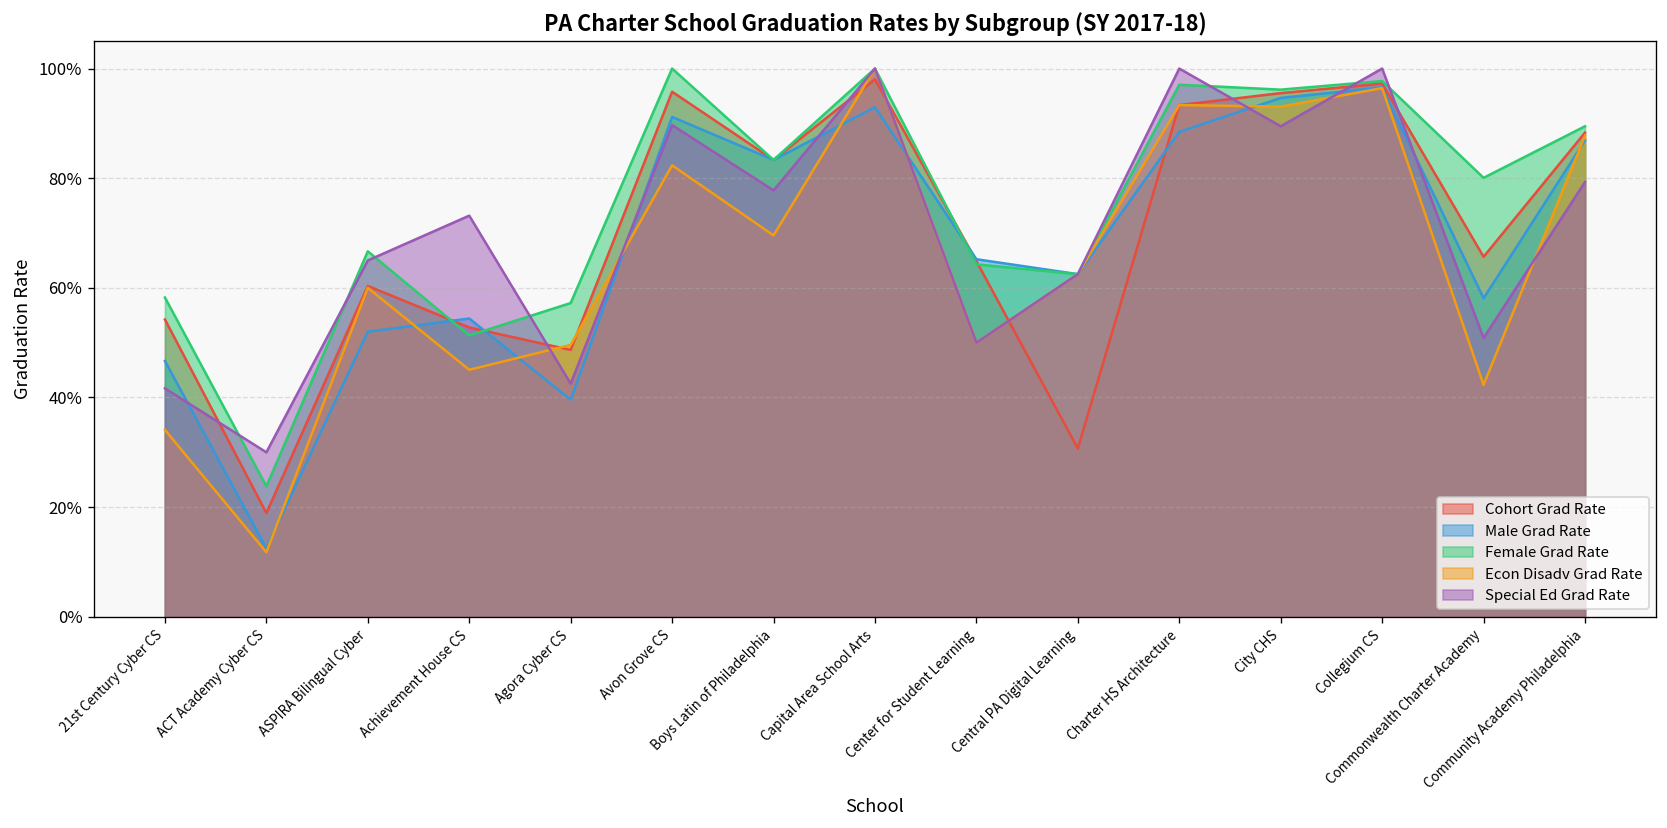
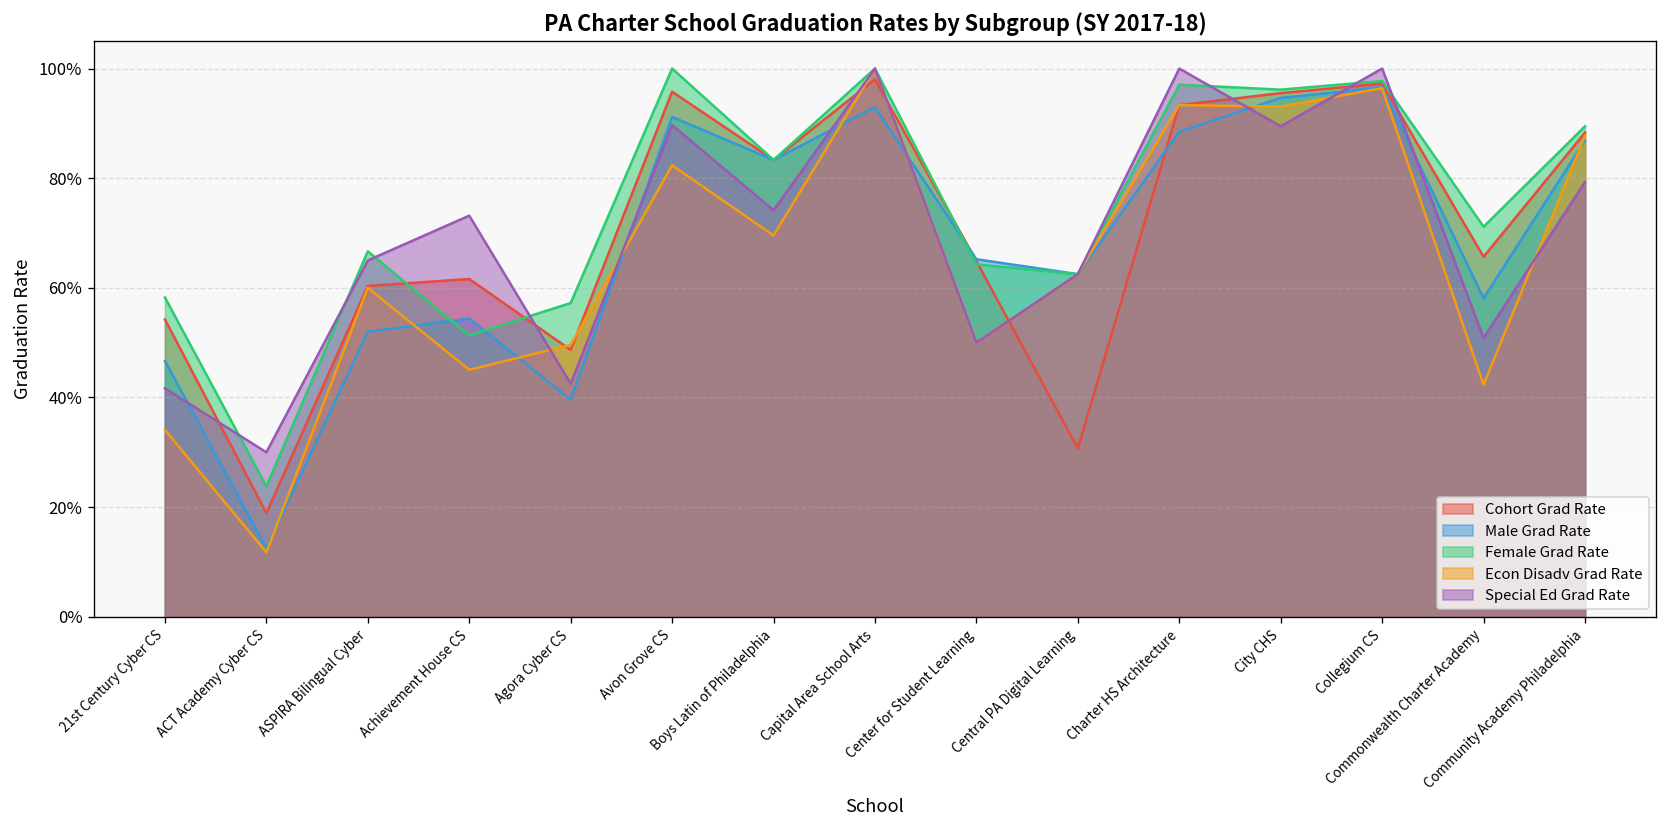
  {
    "Cohort Grad Rate": {
      "21st Century Cyber CS": "54%",
      "ACT Academy Cyber CS": "19%",
-     "Achievement House CS": "53%",
+     "Achievement House CS": "62%",
      "Agora Cyber CS": "49%",
      "Avon Grove CS": "96%",
      "Capital Area School Arts": "98%",
      "Central PA Digital Learning": "31%",
      "City CHS": "96%",
      "Commonwealth Charter Academy": "66%",
      "Community Academy Philadelphia": "88%"
    },
    "Male Grad Rate": {
      "21st Century Cyber CS": "47%",
      "ACT Academy Cyber CS": "13%",
      "ASPIRA Bilingual Cyber": "52%",
      "Achievement House CS": "54%",
      "Agora Cyber CS": "40%",
      "Avon Grove CS": "91%",
      "Capital Area School Arts": "93%",
      "Charter HS Architecture": "88%",
      "City CHS": "95%",
      "Commonwealth Charter Academy": "58%",
      "Community Academy Philadelphia": "87%"
    },
    "Female Grad Rate": {
      "21st Century Cyber CS": "58%",
      "ACT Academy Cyber CS": "24%",
      "ASPIRA Bilingual Cyber": "67%",
      "Achievement House CS": "51%",
      "Agora Cyber CS": "57%",
      "Avon Grove CS": "100%",
      "Center for Student Learning": "64%",
      "Charter HS Architecture": "97%",
      "City CHS": "96%",
-     "Commonwealth Charter Academy": "80%",
+     "Commonwealth Charter Academy": "71%",
      "Community Academy Philadelphia": "89%"
    },
    "Econ Disadv Grad Rate": {
      "21st Century Cyber CS": "34%",
      "ACT Academy Cyber CS": "12%",
      "Achievement House CS": "45%",
      "Agora Cyber CS": "50%",
      "Avon Grove CS": "82%",
      "Boys Latin of Philadelphia": "70%",
      "City CHS": "93%",
      "Commonwealth Charter Academy": "42%",
      "Community Academy Philadelphia": "88%"
    },
    "Special Ed Grad Rate": {
      "21st Century Cyber CS": "42%",
      "ACT Academy Cyber CS": "30%",
      "ASPIRA Bilingual Cyber": "65%",
      "Achievement House CS": "73%",
      "Agora Cyber CS": "43%",
      "Avon Grove CS": "90%",
-     "Boys Latin of Philadelphia": "78%",
+     "Boys Latin of Philadelphia": "74%",
      "Charter HS Architecture": "100%",
      "City CHS": "89%",
      "Collegium CS": "100%",
      "Commonwealth Charter Academy": "51%",
      "Community Academy Philadelphia": "79%"
    }
  }
